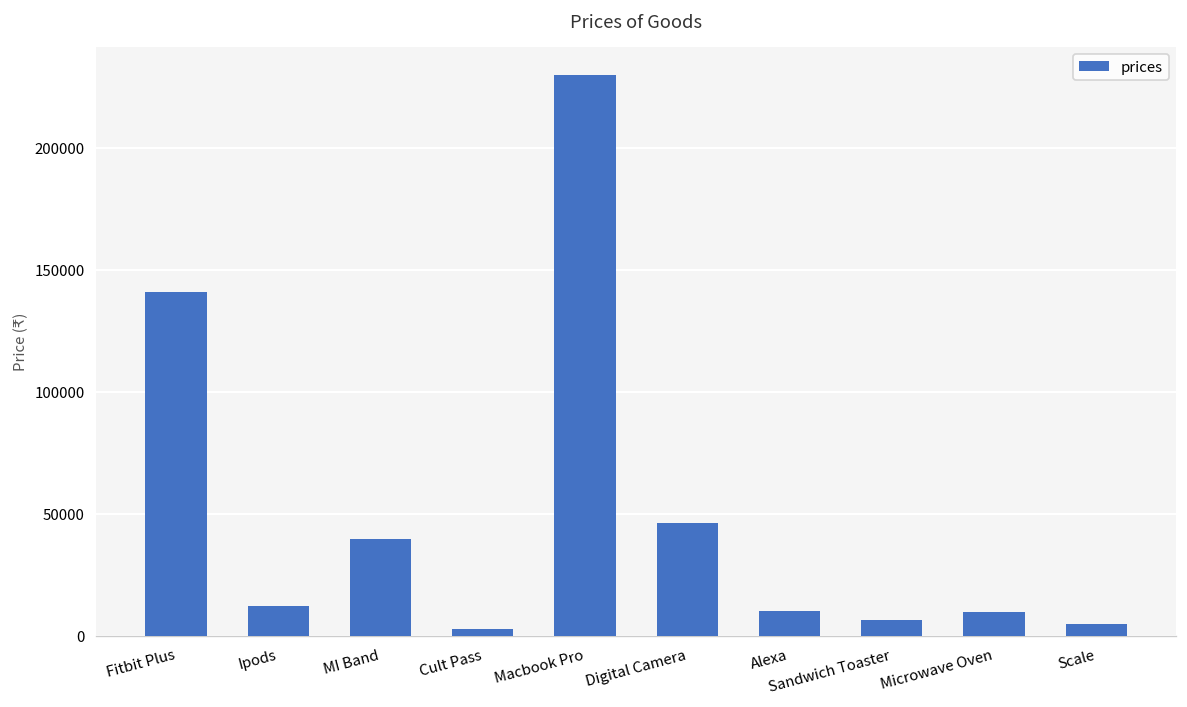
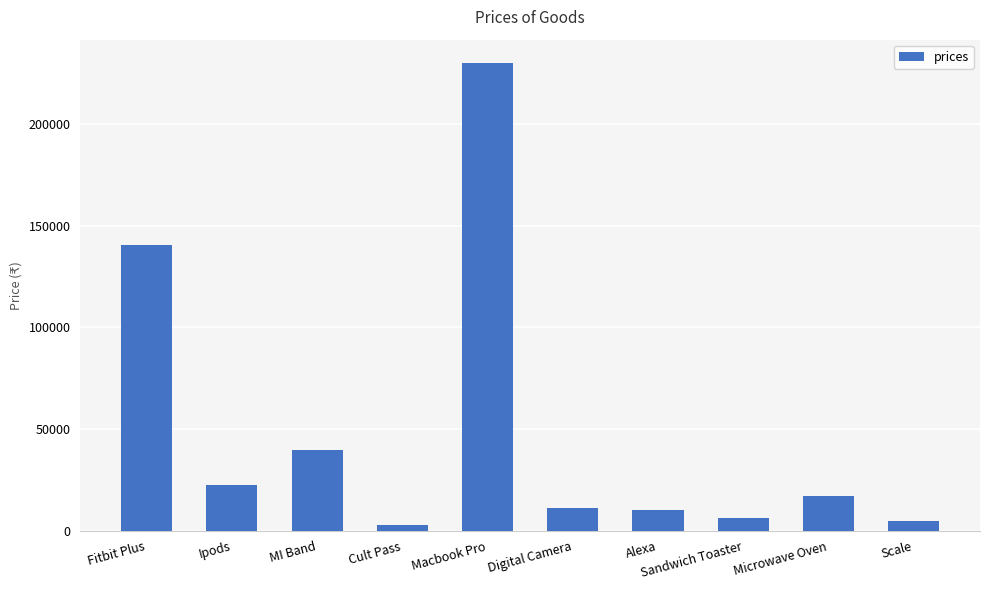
  {
    "Fitbit Plus": 141000,
-   "Ipods": 12000,
+   "Ipods": 22000,
    "MI Band": 40000,
    "Cult Pass": 3000,
    "Macbook Pro": 230000,
-   "Digital Camera": 46000,
+   "Digital Camera": 11000,
    "Alexa": 10000,
    "Sandwich Toaster": 6000,
-   "Microwave Oven": 10000,
+   "Microwave Oven": 17000,
    "Scale": 5000
  }
